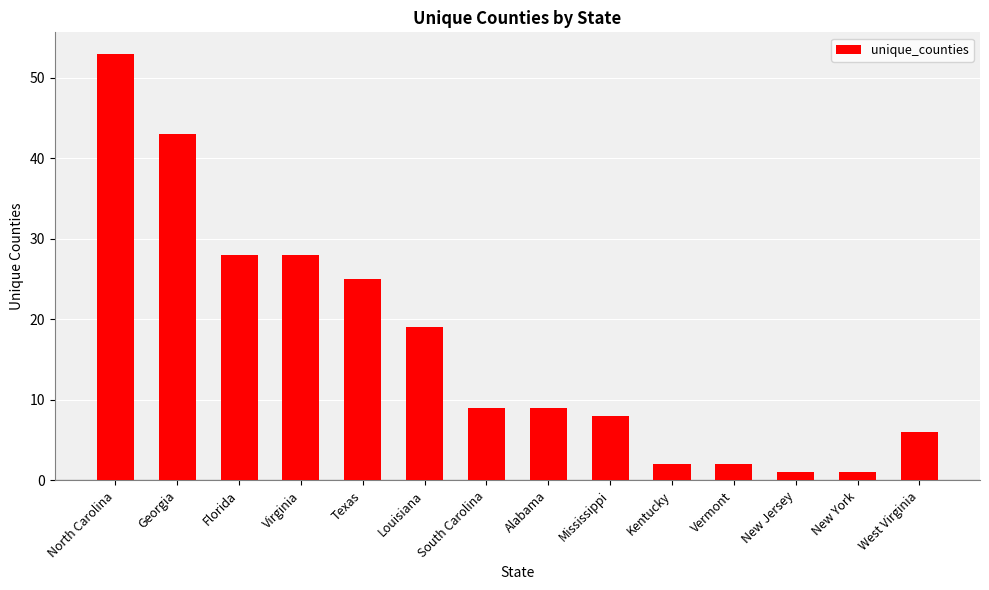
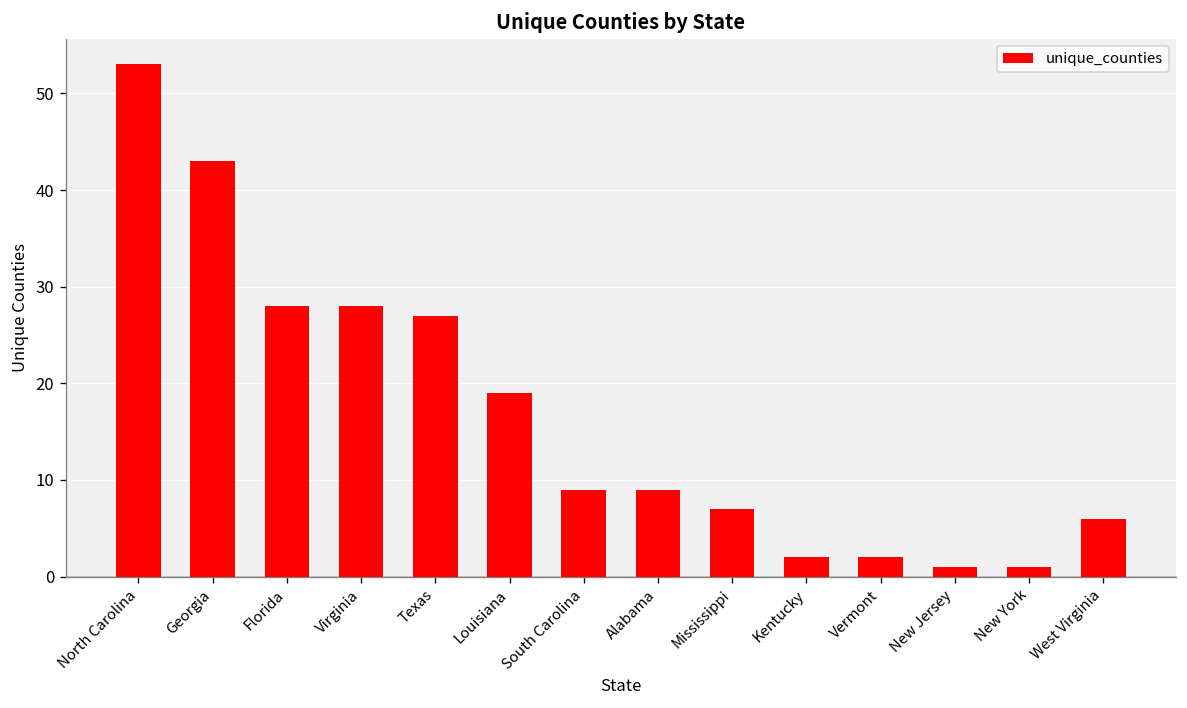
  {
    "North Carolina": 53,
    "Georgia": 43,
    "Florida": 28,
    "Virginia": 28,
-   "Texas": 25,
+   "Texas": 27,
    "Louisiana": 19,
    "South Carolina": 9,
    "Alabama": 9,
-   "Mississippi": 8,
+   "Mississippi": 7,
    "Kentucky": 2,
    "Vermont": 2,
    "New Jersey": 1,
    "New York": 1,
    "West Virginia": 6
  }
